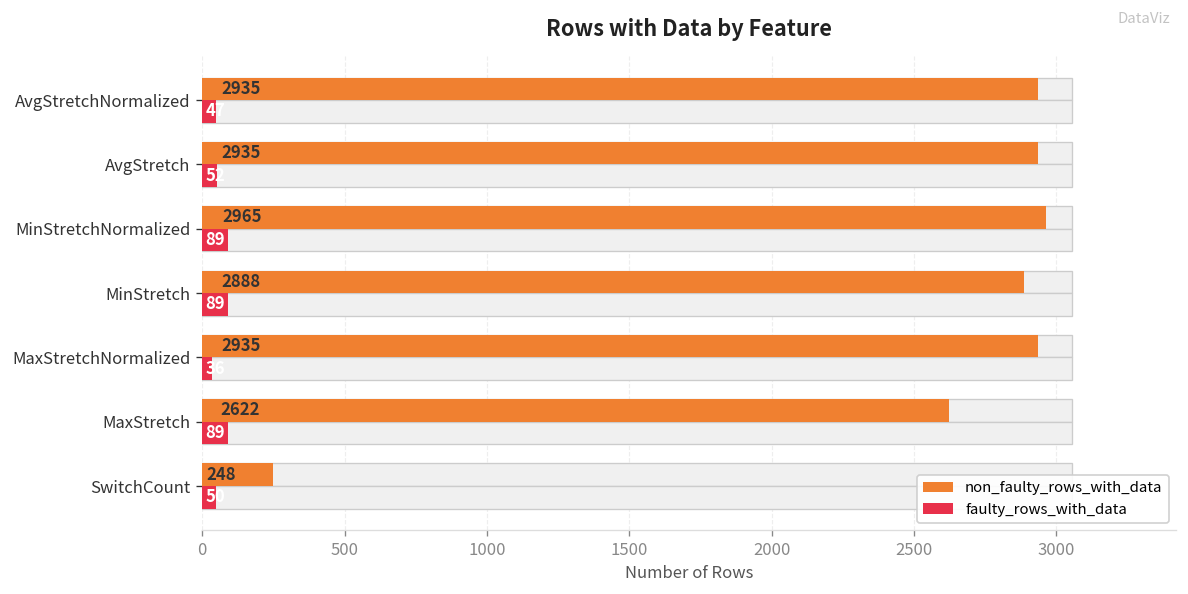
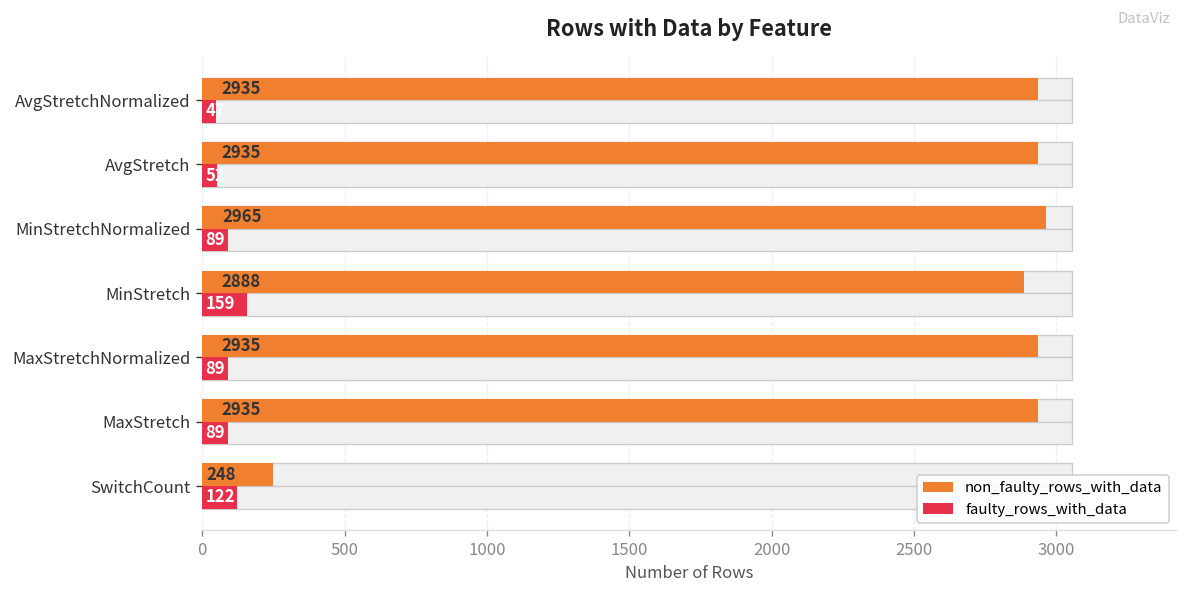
  {
    "non_faulty_rows_with_data": {
-     "MaxStretch": 2622
+     "MaxStretch": 2935
    },
    "faulty_rows_with_data": {
-     "MinStretch": 89,
-     "MaxStretchNormalized": 40,
-     "SwitchCount": 50
+     "MinStretch": 159,
+     "MaxStretchNormalized": 90,
+     "SwitchCount": 120
    }
  }
